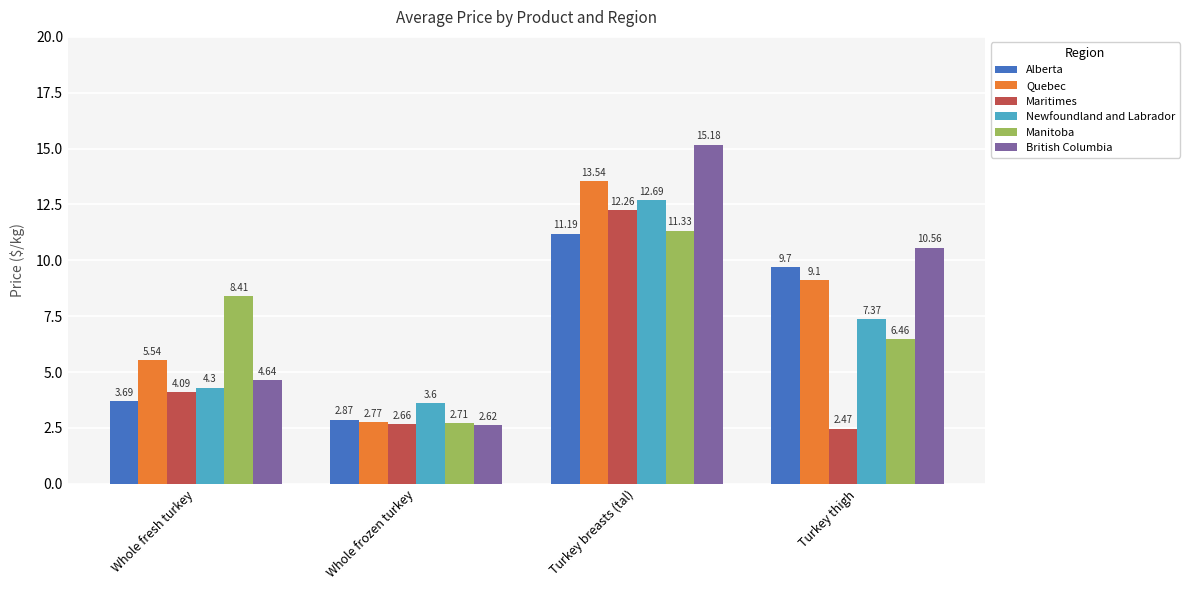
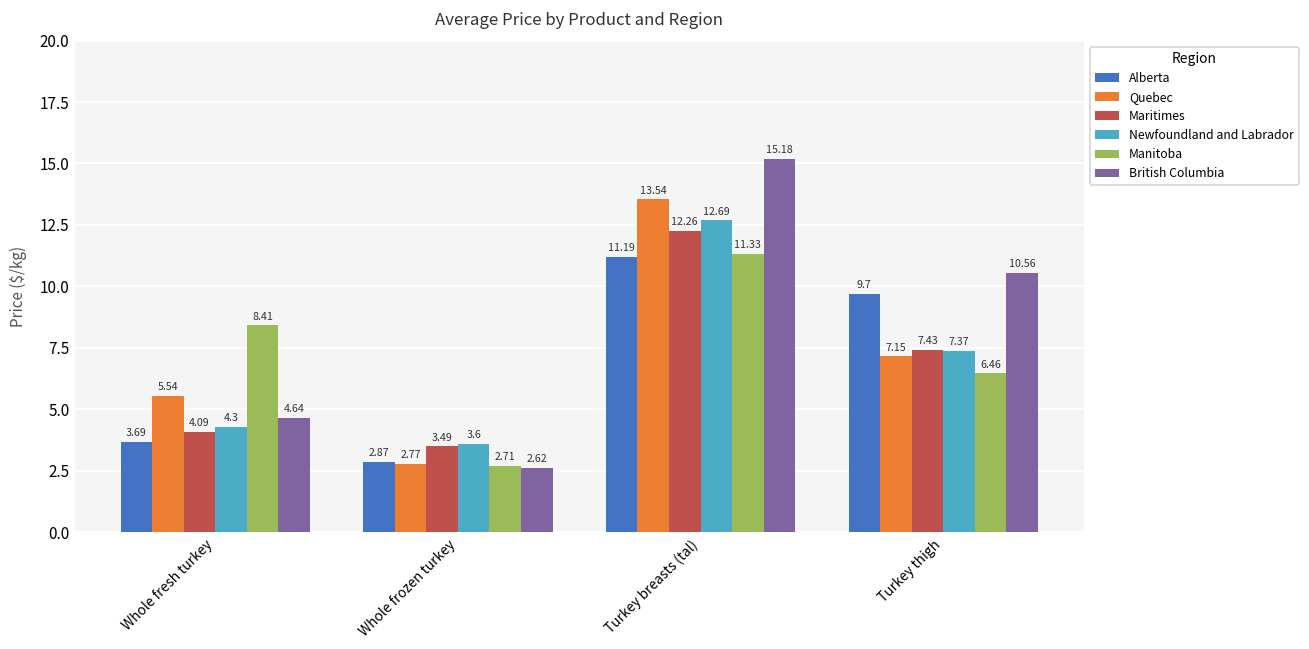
  {
    "Quebec": {
      "Whole fresh turkey": 5.54,
      "Whole frozen turkey": 2.77,
      "Turkey breasts (tal)": 13.54,
-     "Turkey thigh": 9.1
+     "Turkey thigh": 7.15
    },
    "Maritimes": {
      "Whole fresh turkey": 4.09,
-     "Whole frozen turkey": 2.66,
+     "Whole frozen turkey": 3.49,
      "Turkey breasts (tal)": 12.26,
-     "Turkey thigh": 2.47
+     "Turkey thigh": 7.43
    },
    "Manitoba": {
      "Whole fresh turkey": 8.41,
      "Whole frozen turkey": 2.71,
      "Turkey breasts (tal)": 11.33,
      "Turkey thigh": 6.46
    },
    "British Columbia": {
      "Whole fresh turkey": 4.64,
      "Whole frozen turkey": 2.62,
      "Turkey breasts (tal)": 15.18,
      "Turkey thigh": 10.56
    }
  }
